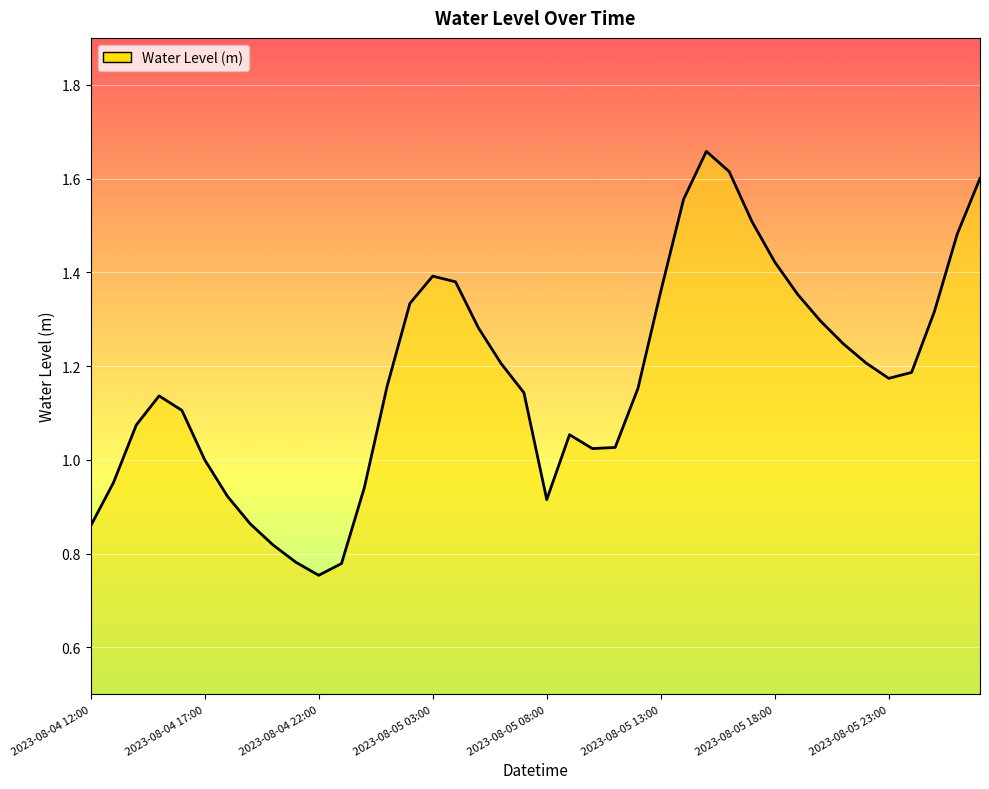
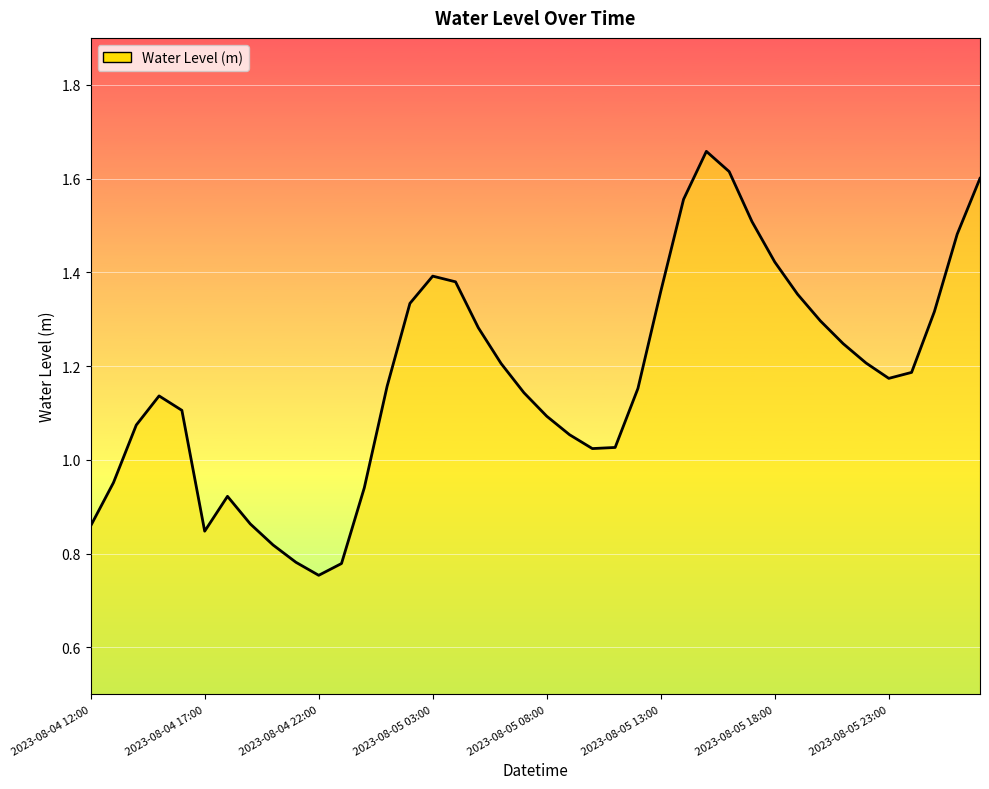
  {
    "2023-08-04 12:00": 0.86,
-   "2023-08-04 17:00": 1.00,
+   "2023-08-04 17:00": 0.85,
    "2023-08-04 22:00": 0.75,
    "2023-08-05 03:00": 1.39,
-   "2023-08-05 08:00": 0.92,
+   "2023-08-05 08:00": 1.09,
    "2023-08-05 13:00": 1.36,
    "2023-08-05 18:00": 1.42,
    "2023-08-05 23:00": 1.17
  }
